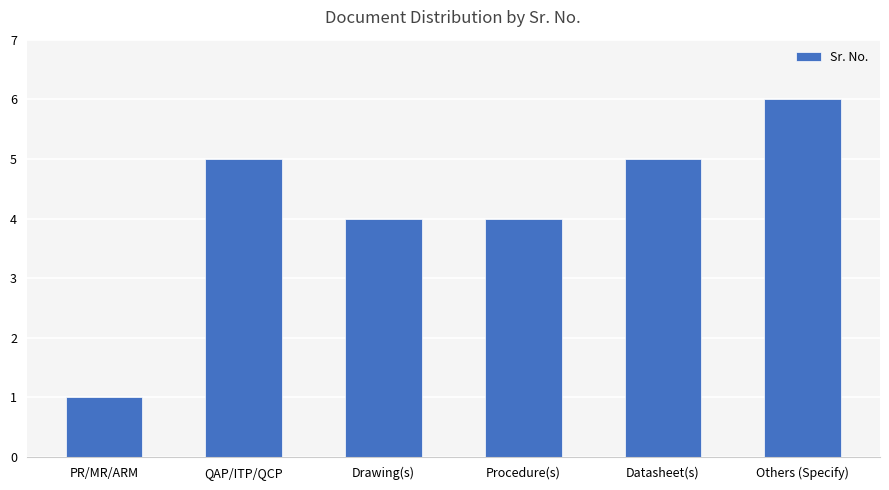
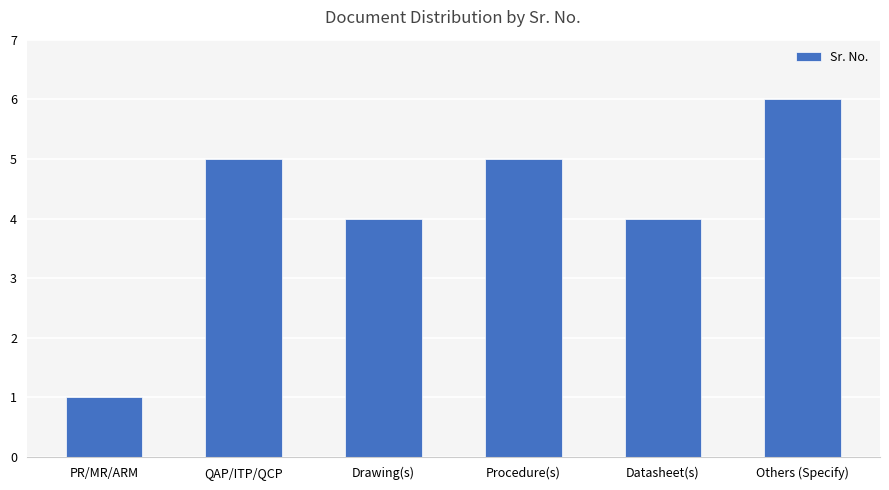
  {
    "PR/MR/ARM": 1,
    "QAP/ITP/QCP": 5,
    "Drawing(s)": 4,
-   "Procedure(s)": 4,
-   "Datasheet(s)": 5,
+   "Procedure(s)": 5,
+   "Datasheet(s)": 4,
    "Others (Specify)": 6
  }
